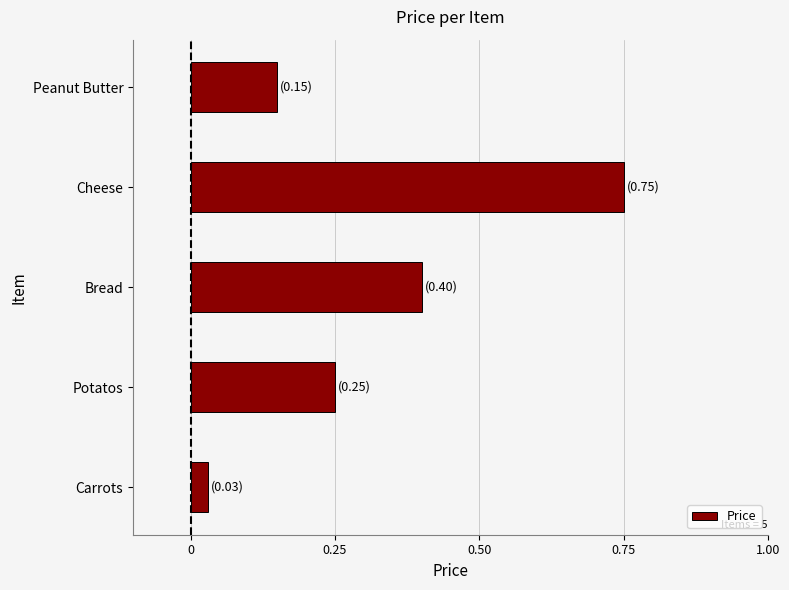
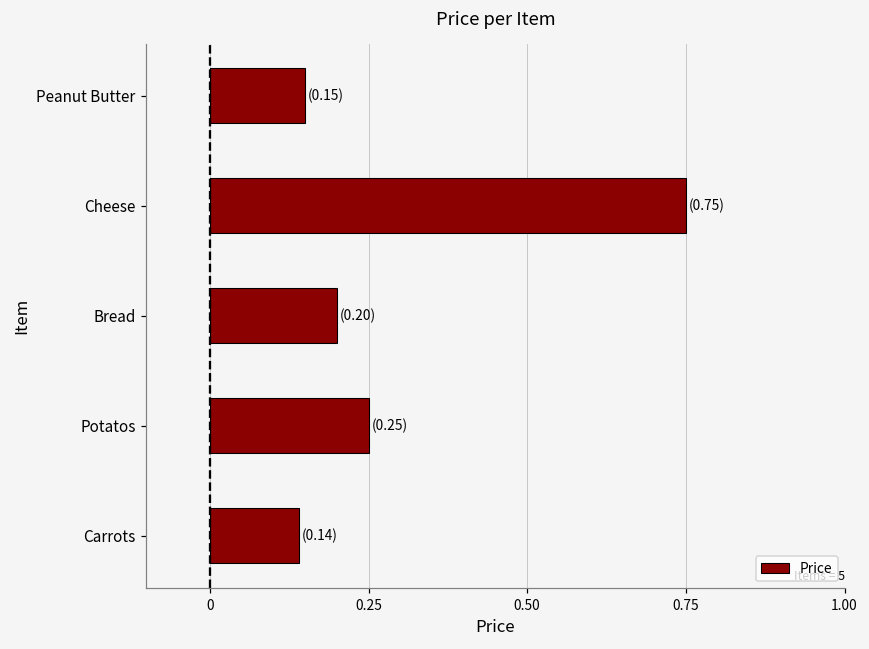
  {
    "Peanut Butter": "(0.15)",
    "Cheese": "(0.75)",
-   "Bread": "(0.40)",
+   "Bread": "(0.20)",
    "Potatos": "(0.25)",
-   "Carrots": "(0.03)"
+   "Carrots": "(0.14)"
  }
